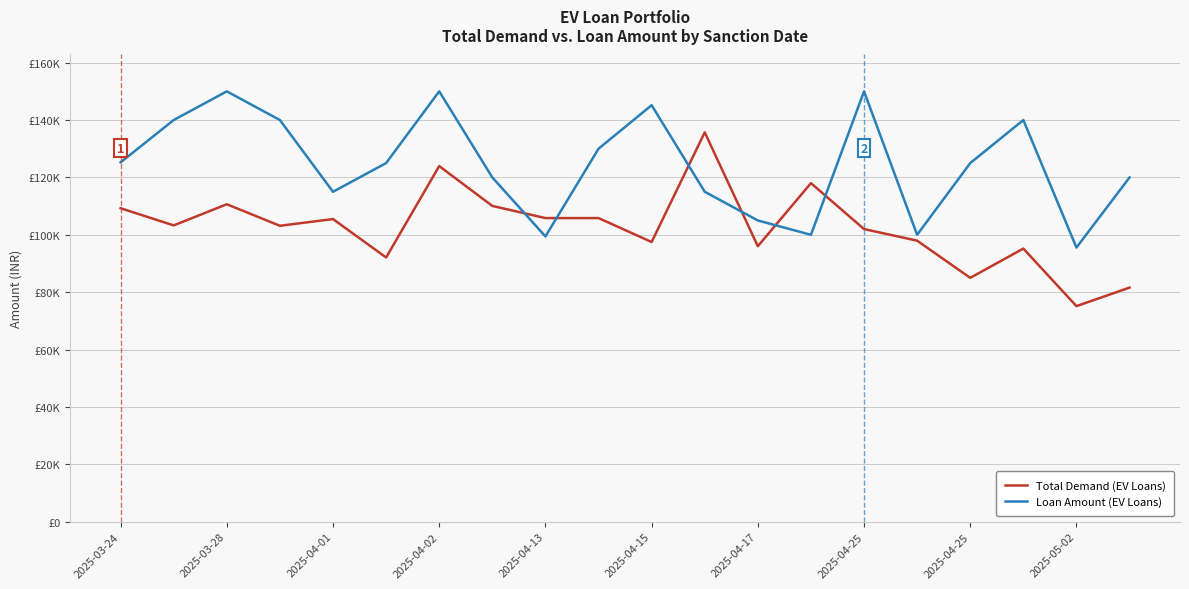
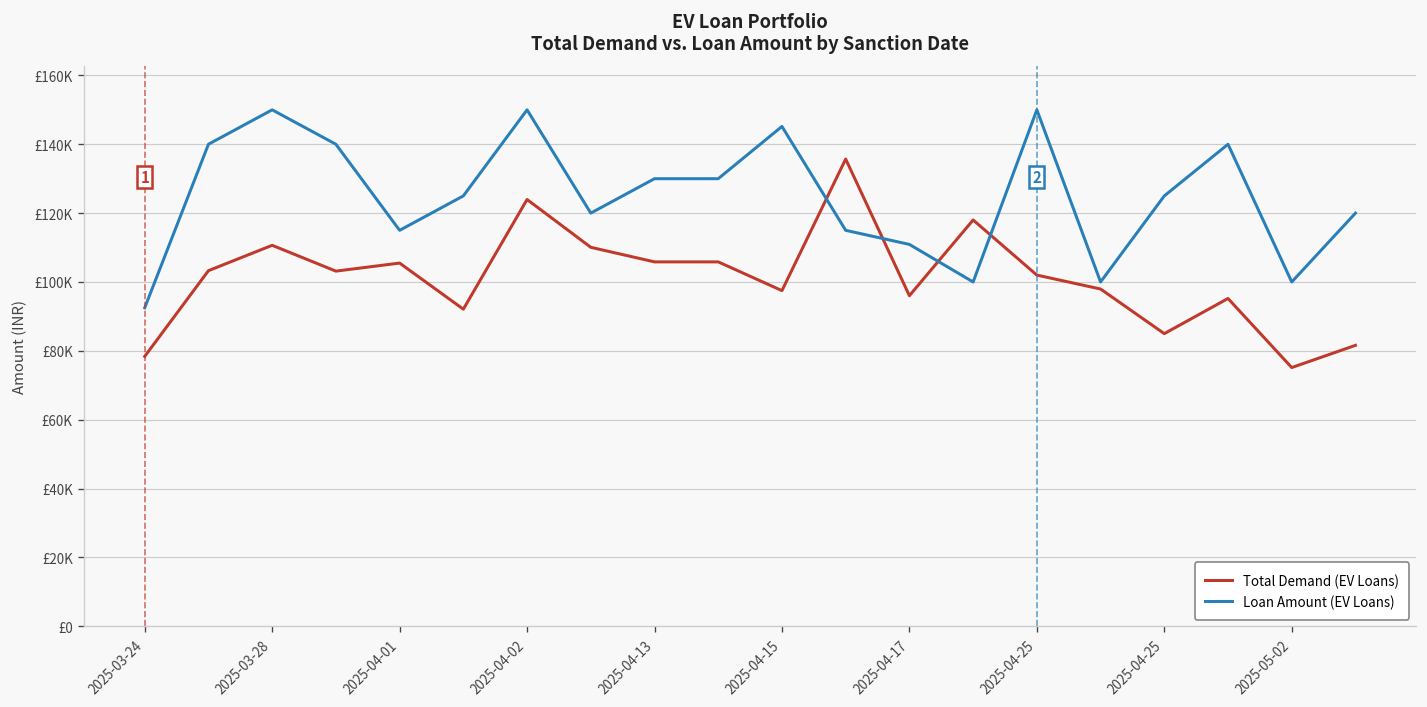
  {
    "Total Demand (EV Loans)": {
-     "2025-03-24": "£109000",
+     "2025-03-24": "£78000",
      "2025-03-28": "£111000",
      "2025-04-02": "£124000",
      "2025-04-13": "£106000",
      "2025-04-15": "£97000",
      "2025-04-17": "£96000",
      "2025-05-02": "£75000"
    },
    "Loan Amount (EV Loans)": {
-     "2025-03-24": "£125000",
+     "2025-03-24": "£93000",
      "2025-03-28": "£150000",
      "2025-04-02": "£150000",
-     "2025-04-13": "£99000",
+     "2025-04-13": "£130000",
      "2025-04-15": "£145000",
-     "2025-04-17": "£105000",
-     "2025-05-02": "£96000"
+     "2025-04-17": "£111000",
+     "2025-05-02": "£100000"
    }
  }
